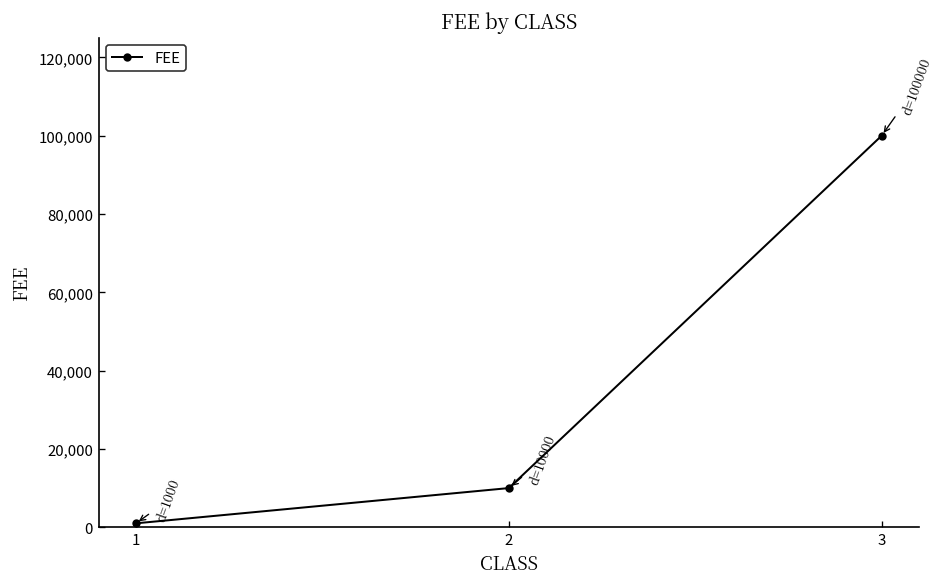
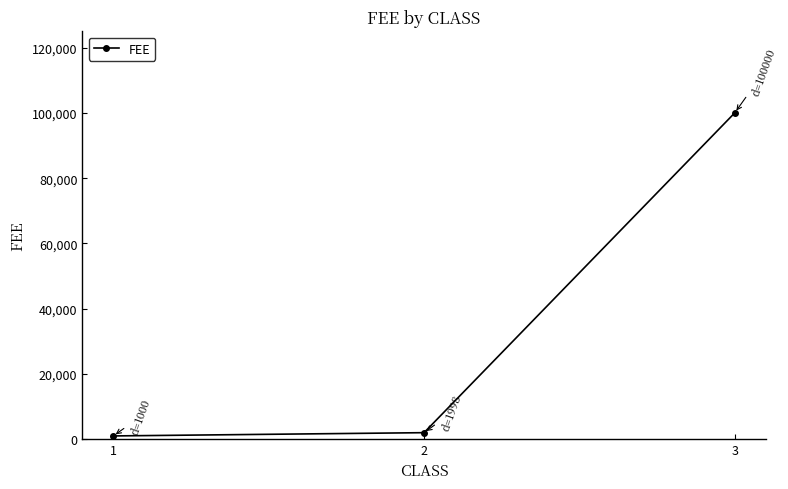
  {
    "1": 1000,
-   "2": 10000,
+   "2": 1998,
    "3": 100000
  }
